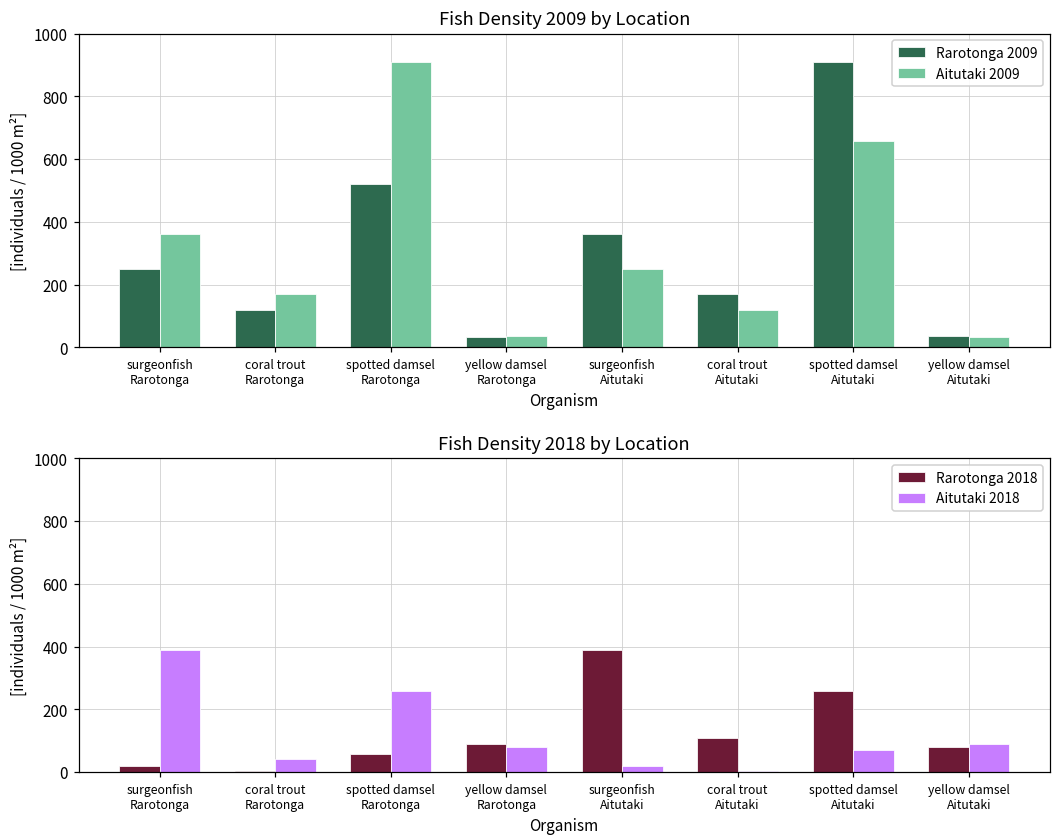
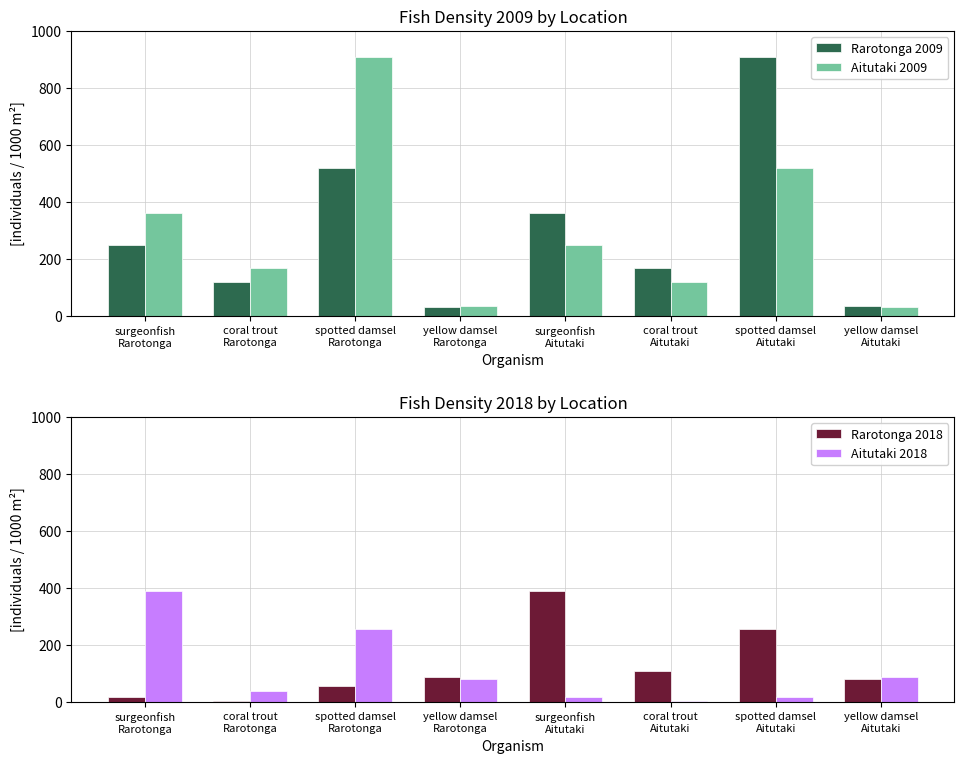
  {
    "Fish Density 2009 by Location": {
      "Rarotonga 2009": {
        "surgeonfish Rarotonga": 250,
        "coral trout Rarotonga": 120,
        "spotted damsel Rarotonga": 520,
        "yellow damsel Rarotonga": 30,
        "surgeonfish Aitutaki": 360,
        "coral trout Aitutaki": 170,
        "spotted damsel Aitutaki": 910,
        "yellow damsel Aitutaki": 40
      },
      "Aitutaki 2009": {
        "surgeonfish Rarotonga": 360,
        "coral trout Rarotonga": 170,
        "spotted damsel Rarotonga": 910,
        "yellow damsel Rarotonga": 40,
        "surgeonfish Aitutaki": 250,
        "coral trout Aitutaki": 120,
-       "spotted damsel Aitutaki": 660,
+       "spotted damsel Aitutaki": 520,
        "yellow damsel Aitutaki": 30
      }
    },
    "Fish Density 2018 by Location": {
      "Rarotonga 2018": {
        "surgeonfish Rarotonga": 20,
        "spotted damsel Rarotonga": 60,
        "yellow damsel Rarotonga": 90,
        "surgeonfish Aitutaki": 390,
        "coral trout Aitutaki": 110,
        "spotted damsel Aitutaki": 260,
        "yellow damsel Aitutaki": 80
      },
      "Aitutaki 2018": {
        "surgeonfish Rarotonga": 390,
        "coral trout Rarotonga": 40,
        "spotted damsel Rarotonga": 260,
        "yellow damsel Rarotonga": 80,
        "surgeonfish Aitutaki": 20,
-       "spotted damsel Aitutaki": 70,
+       "spotted damsel Aitutaki": 20,
        "yellow damsel Aitutaki": 90
      }
    }
  }
